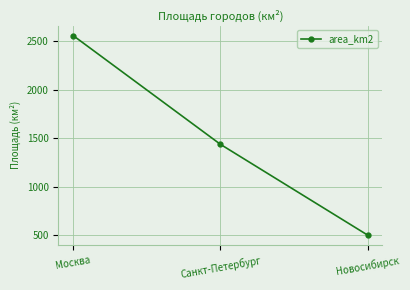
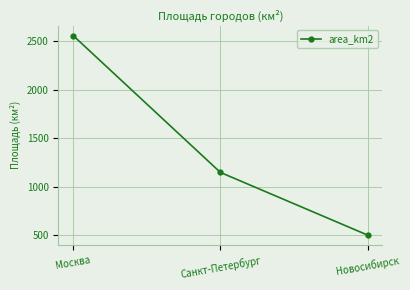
  {
    "Москва": 2600,
-   "Санкт-Петербург": 1400,
+   "Санкт-Петербург": 1100,
    "Новосибирск": 500
  }
